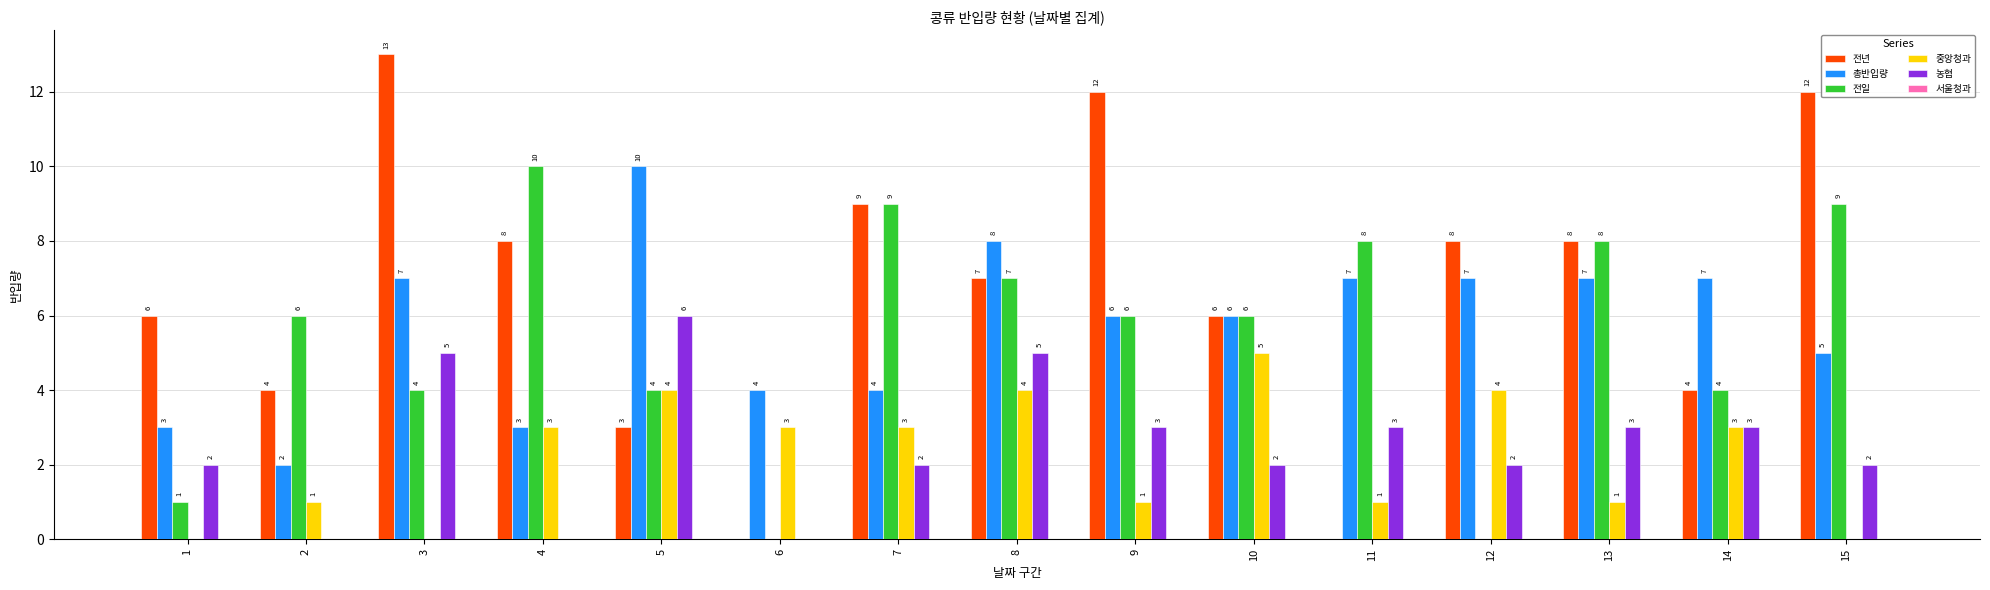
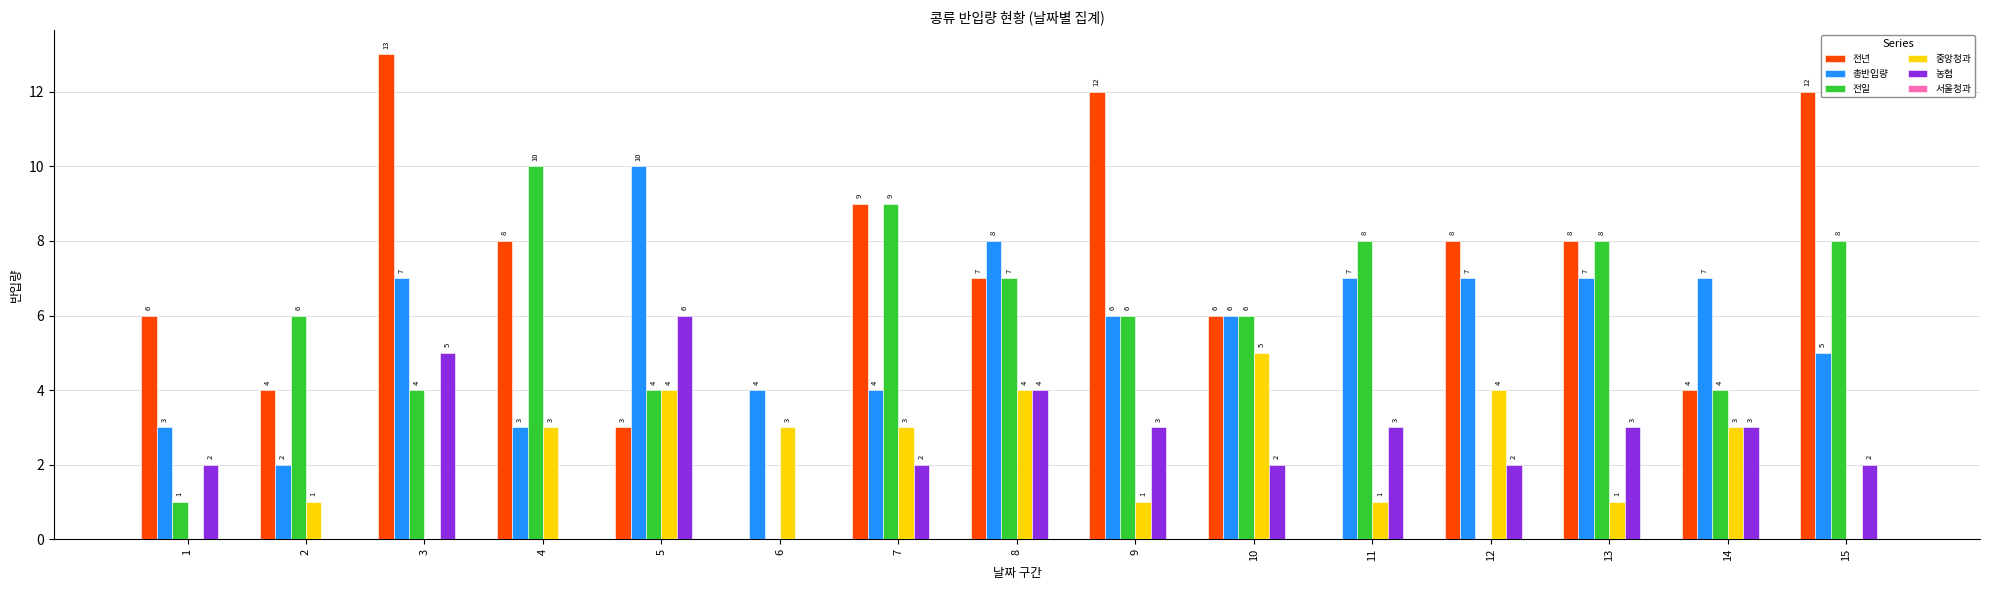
  {
    "전년": {
      "1": 6,
      "2": 4,
      "3": 13,
      "4": 8,
      "5": 3,
      "7": 9,
      "8": 7,
      "9": 12,
      "10": 6,
      "12": 8,
      "13": 8,
      "14": 4,
      "15": 12
    },
    "총반입량": {
      "1": 3,
      "2": 2,
      "3": 7,
      "4": 3,
      "5": 10,
      "6": 4,
      "7": 4,
      "8": 8,
      "9": 6,
      "10": 6,
      "11": 7,
      "12": 7,
      "13": 7,
      "14": 7,
      "15": 5
    },
    "전일": {
      "1": 1,
      "2": 6,
      "3": 4,
      "4": 10,
      "5": 4,
      "7": 9,
      "8": 7,
      "9": 6,
      "10": 6,
      "11": 8,
      "13": 8,
      "14": 4,
-     "15": 9
+     "15": 8
    },
    "중앙청과": {
      "2": 1,
      "4": 3,
      "5": 4,
      "6": 3,
      "7": 3,
      "8": 4,
      "9": 1,
      "10": 5,
      "11": 1,
      "12": 4,
      "13": 1,
      "14": 3
    },
    "농협": {
      "1": 2,
      "3": 5,
      "5": 6,
      "7": 2,
-     "8": 5,
+     "8": 4,
      "9": 3,
      "10": 2,
      "11": 3,
      "12": 2,
      "13": 3,
      "14": 3,
      "15": 2
    },
    "서울청과": {
      "1": 0.0,
      "2": 0.0,
      "3": 0.0,
      "4": 0.0,
      "5": 0.0,
      "6": 0.0,
      "7": 0.0,
      "8": 0.0,
      "9": 0.0,
      "10": 0.0,
      "11": 0.0,
      "12": 0.0,
      "13": 0.0,
      "14": 0.0,
      "15": 0.0
    }
  }
